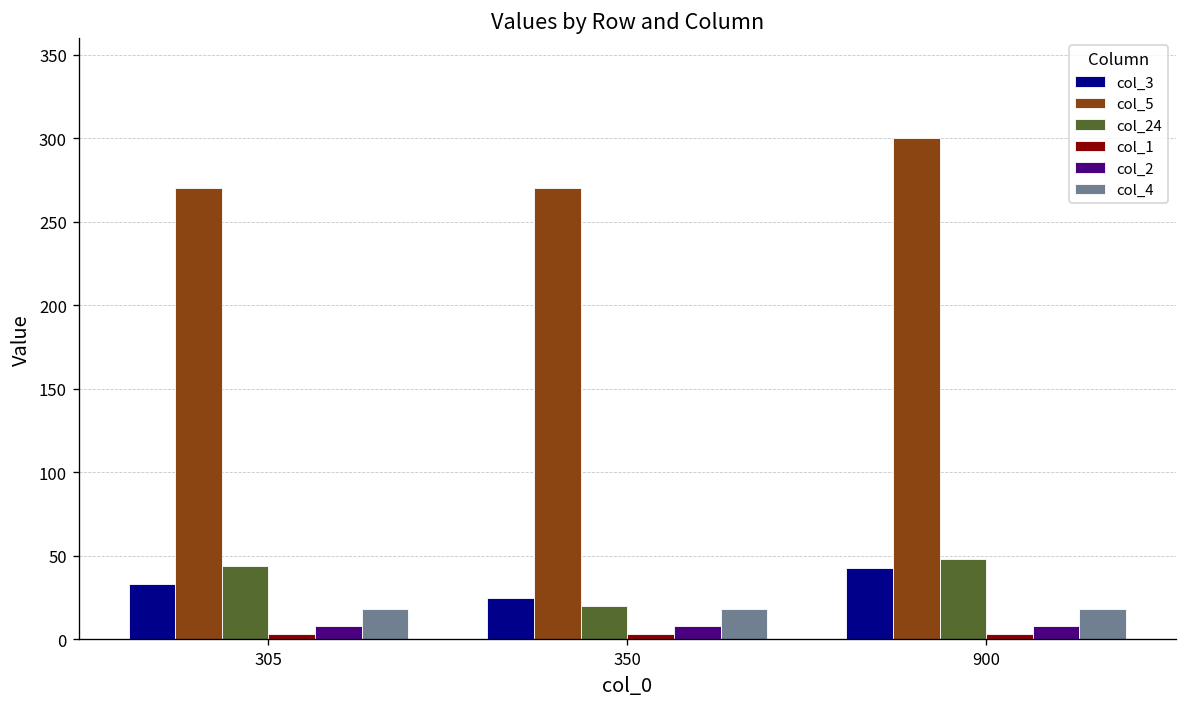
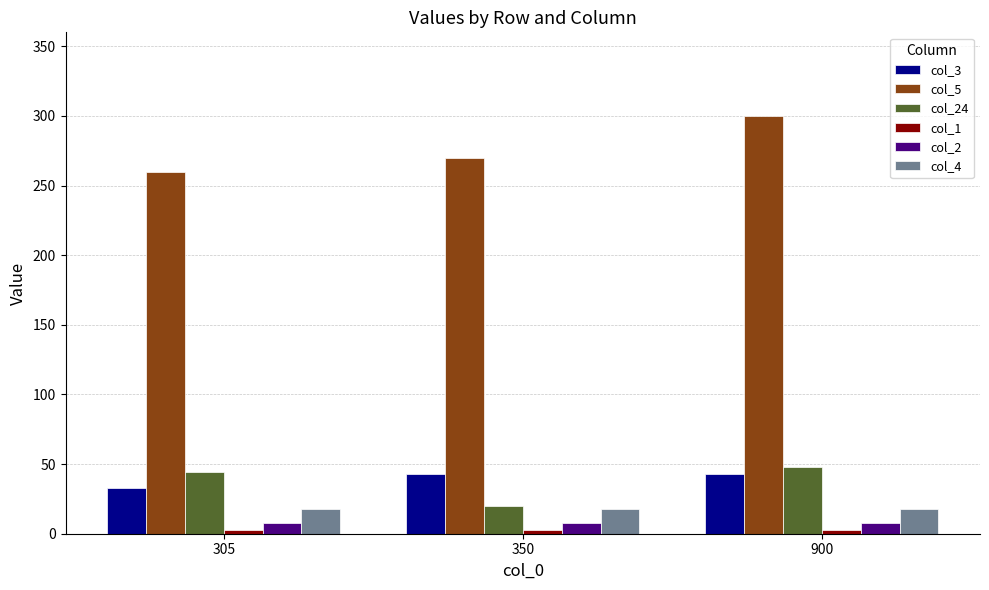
  {
    "col_3": {
      "305": 33,
-     "350": 25,
+     "350": 43,
      "900": 43
    },
    "col_5": {
-     "305": 270,
+     "305": 260,
      "350": 270,
      "900": 300
    },
    "col_24": {
      "305": 44,
      "350": 20,
      "900": 48
    },
    "col_1": {
      "305": 3,
      "350": 3,
      "900": 3
    },
    "col_2": {
      "305": 8,
      "350": 8,
      "900": 8
    },
    "col_4": {
      "305": 18,
      "350": 18,
      "900": 18
    }
  }
